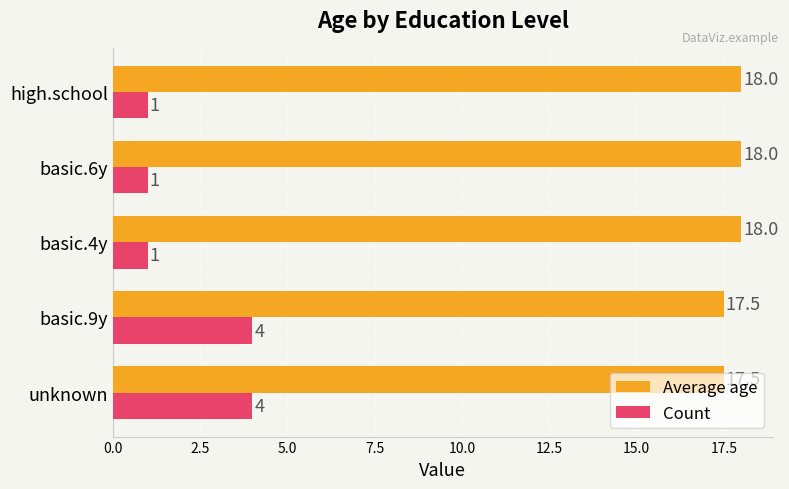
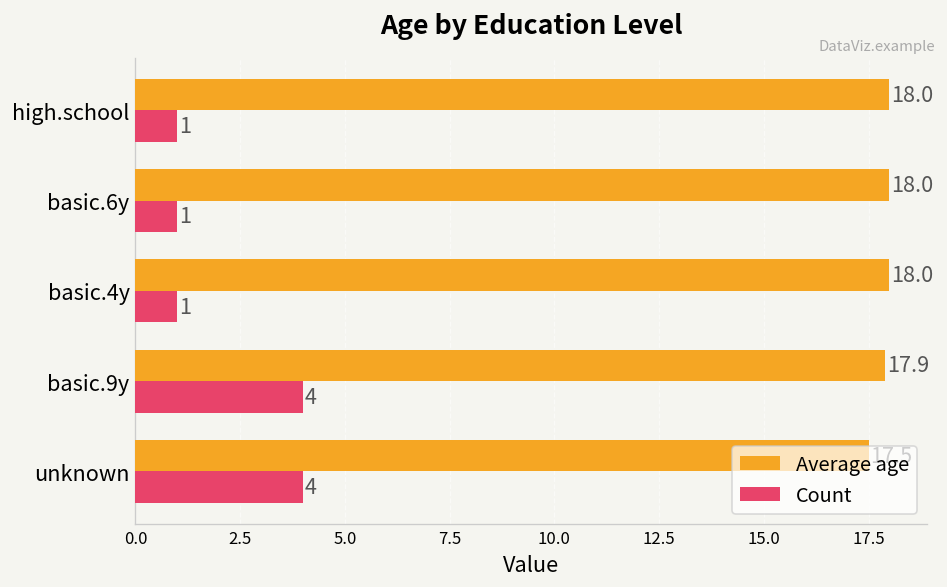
  {
    "Average age": {
      "high.school": 18.0,
      "basic.6y": 18.0,
      "basic.4y": 18.0,
-     "basic.9y": 17.5
+     "basic.9y": 17.9
    },
    "Count": {
      "high.school": 1,
      "basic.6y": 1,
      "basic.4y": 1,
      "basic.9y": 4,
      "unknown": 4
    }
  }
